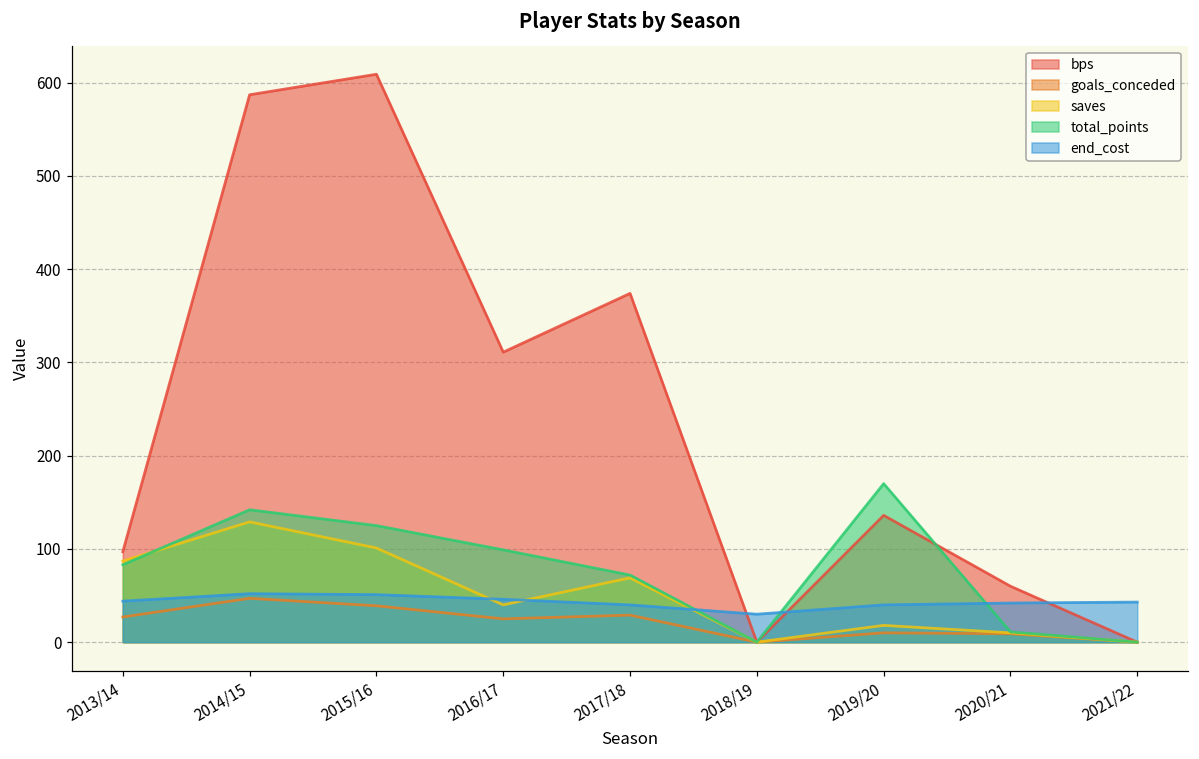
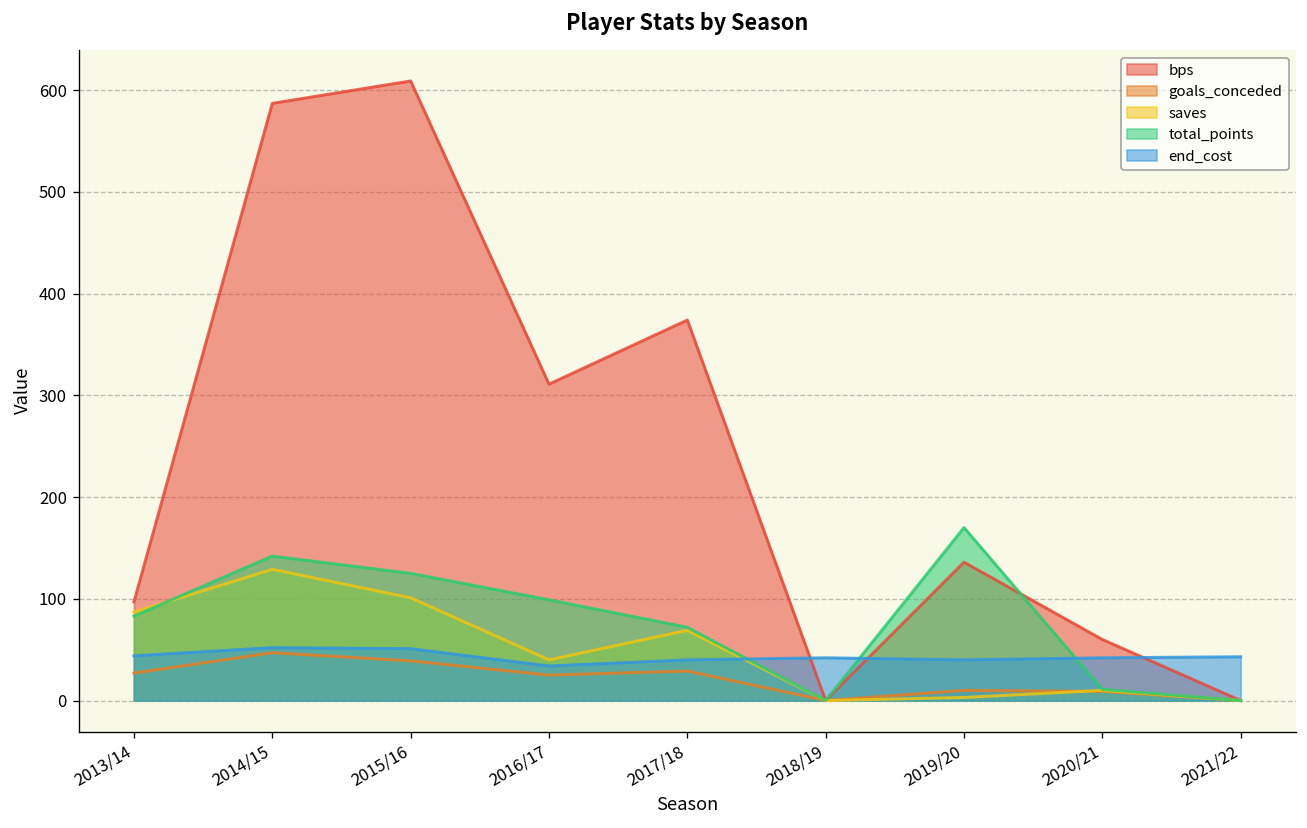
  {
    "saves": {
      "2013/14": 90,
      "2014/15": 130,
      "2015/16": 100,
      "2016/17": 40,
      "2017/18": 70,
-     "2019/20": 20
+     "2019/20": 0
    },
    "total_points": {
      "2013/14": 80,
      "2014/15": 140,
      "2015/16": 130,
      "2016/17": 100,
      "2017/18": 70,
      "2019/20": 170
    },
    "end_cost": {
      "2013/14": 40,
      "2014/15": 50,
      "2015/16": 50,
-     "2016/17": 50,
+     "2016/17": 30,
      "2017/18": 40,
-     "2018/19": 30,
+     "2018/19": 40,
      "2019/20": 40,
      "2020/21": 40,
      "2021/22": 40
    }
  }
